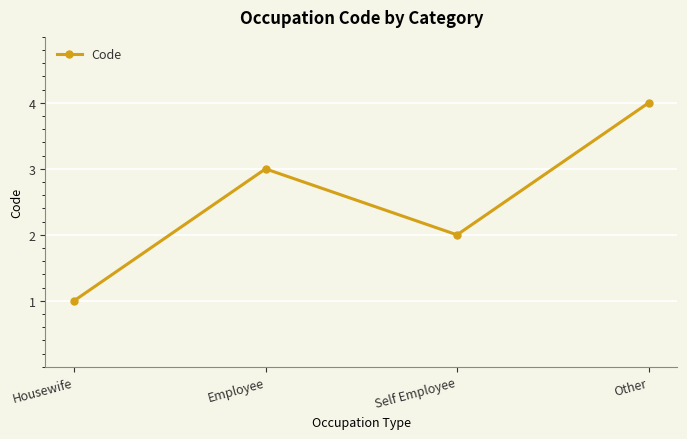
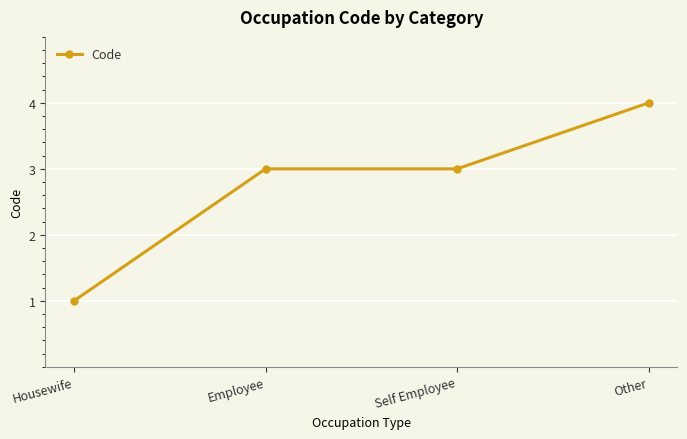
  {
    "Housewife": 1,
    "Employee": 3,
-   "Self Employee": 2,
+   "Self Employee": 3,
    "Other": 4
  }
